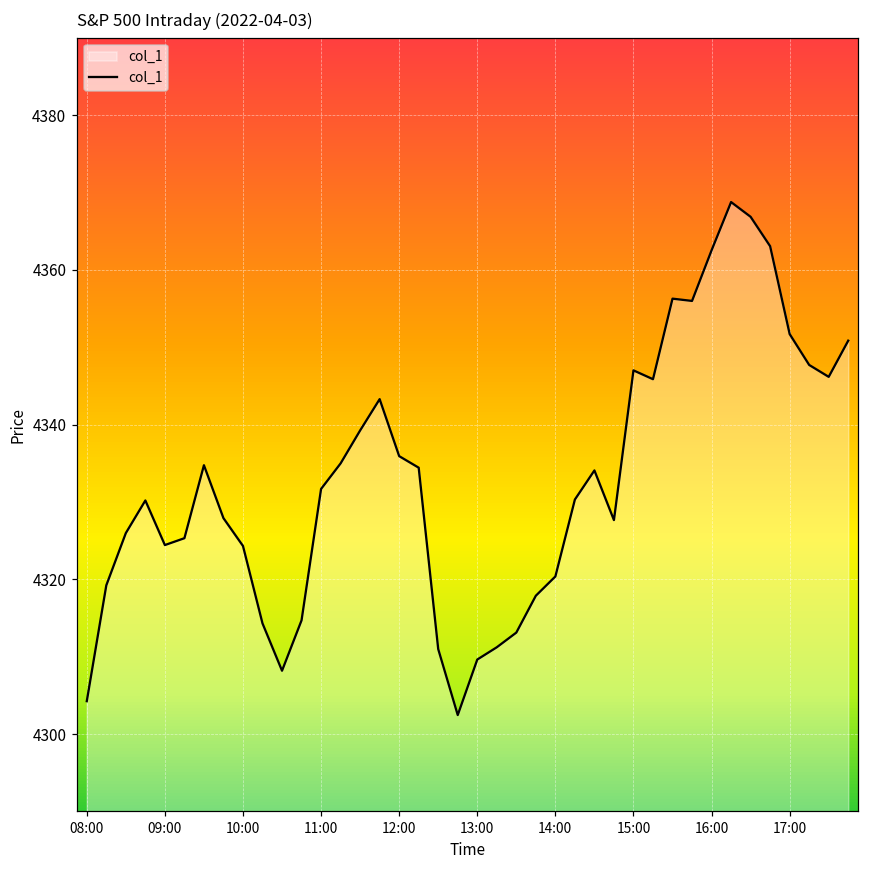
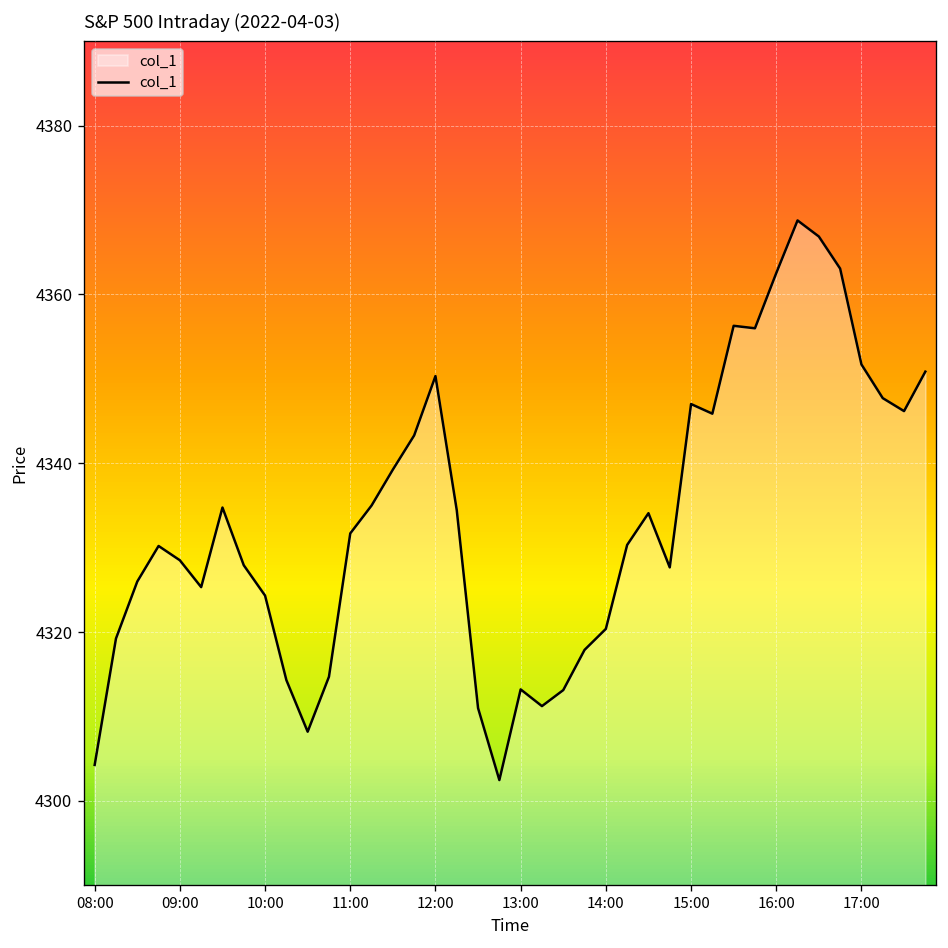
  {
    "08:00": 4304,
-   "09:00": 4324,
+   "09:00": 4329,
    "10:00": 4324,
    "11:00": 4332,
-   "12:00": 4336,
-   "13:00": 4310,
+   "12:00": 4350,
+   "13:00": 4313,
    "14:00": 4320,
    "15:00": 4347,
    "16:00": 4363,
    "17:00": 4352
  }
